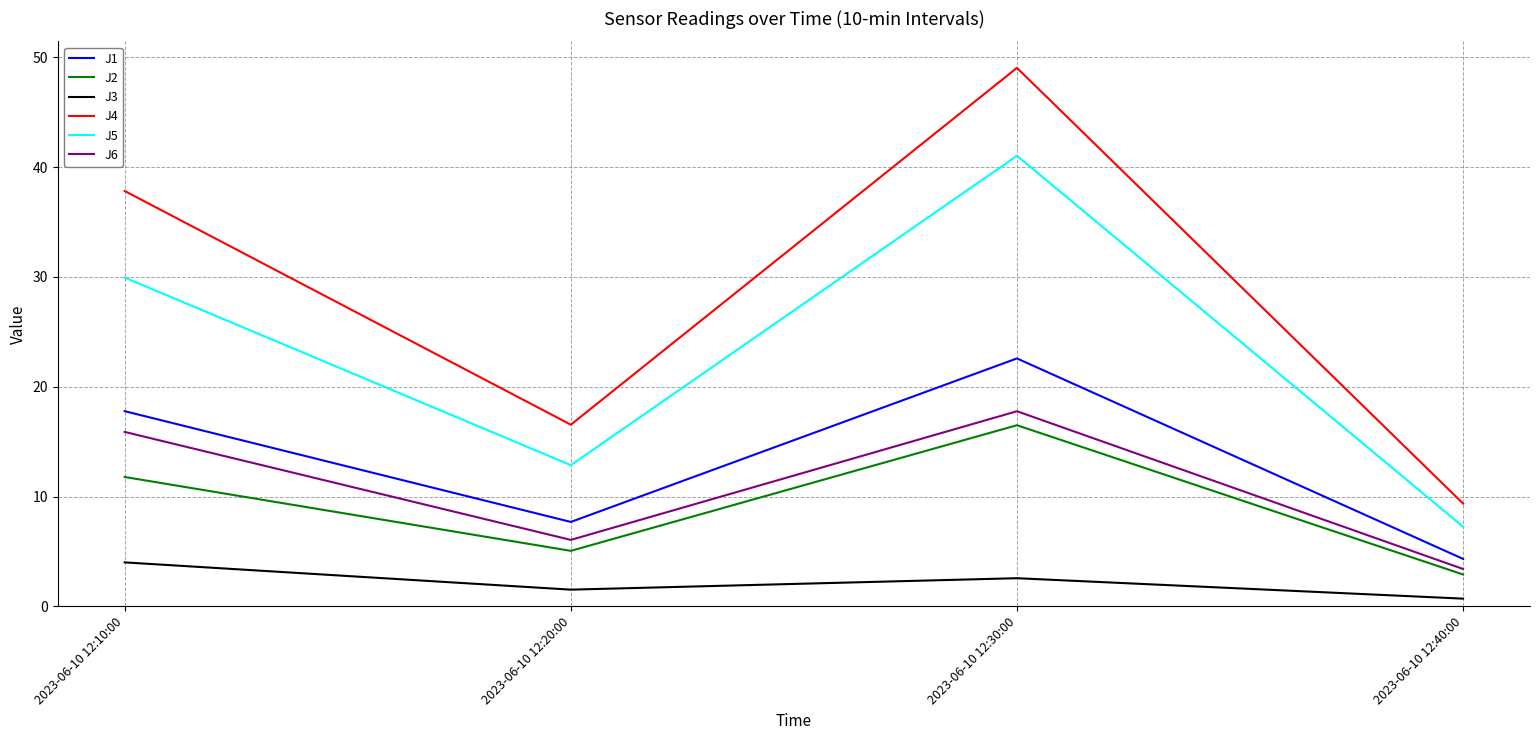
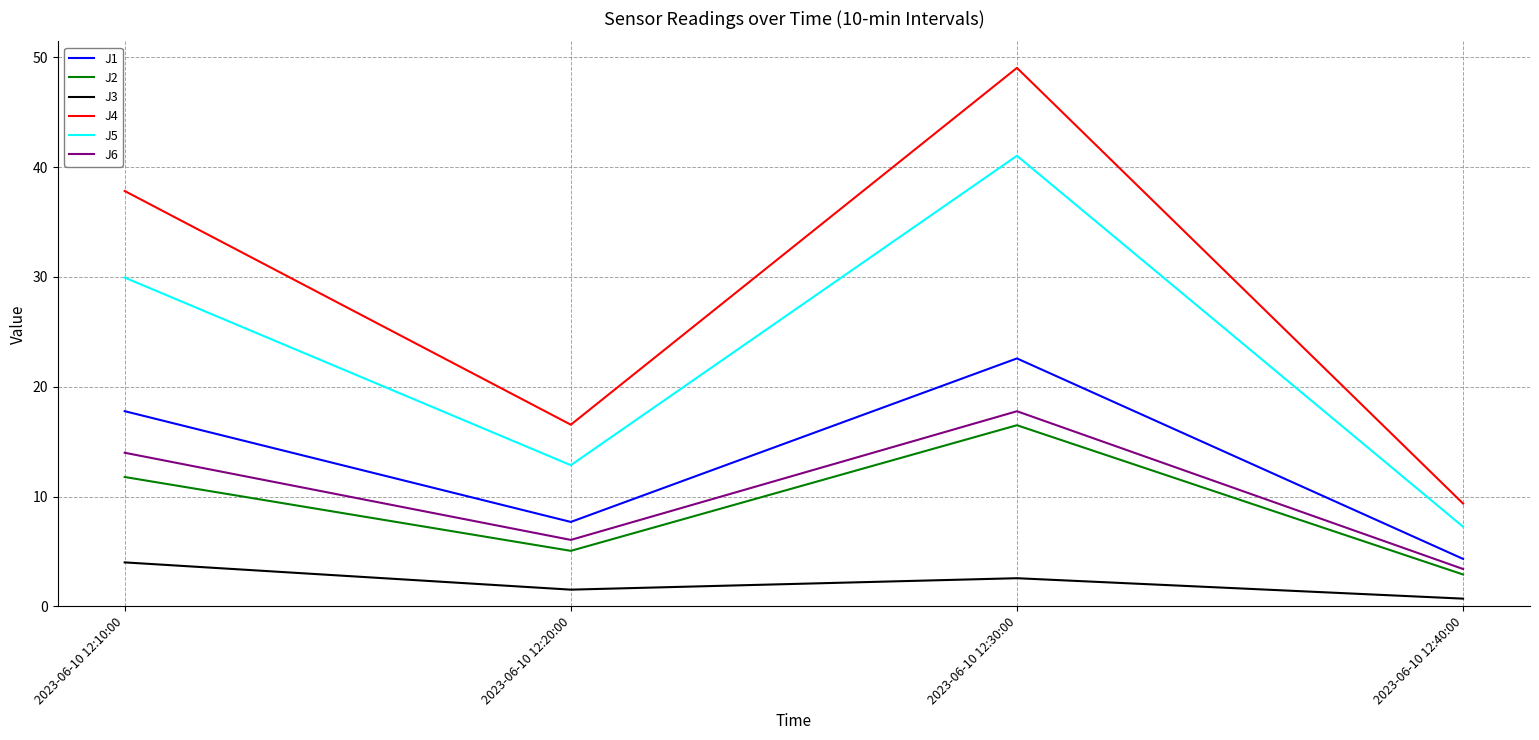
  {
    "J1": {
      "2023-06-10 12:10:00": 17.8,
      "2023-06-10 12:20:00": 7.7,
      "2023-06-10 12:30:00": 22.6,
      "2023-06-10 12:40:00": 4.3
    },
    "J2": {
      "2023-06-10 12:10:00": 11.8,
      "2023-06-10 12:20:00": 5.1,
      "2023-06-10 12:30:00": 16.5,
      "2023-06-10 12:40:00": 2.9
    },
    "J3": {
      "2023-06-10 12:10:00": 4.0,
      "2023-06-10 12:20:00": 1.5,
      "2023-06-10 12:30:00": 2.6,
      "2023-06-10 12:40:00": 0.7
    },
    "J4": {
      "2023-06-10 12:10:00": 37.8,
      "2023-06-10 12:20:00": 16.5,
      "2023-06-10 12:30:00": 49.0,
      "2023-06-10 12:40:00": 9.4
    },
    "J5": {
      "2023-06-10 12:10:00": 29.9,
      "2023-06-10 12:20:00": 12.9,
      "2023-06-10 12:30:00": 41.0,
      "2023-06-10 12:40:00": 7.3
    },
    "J6": {
-     "2023-06-10 12:10:00": 15.9,
+     "2023-06-10 12:10:00": 14.0,
      "2023-06-10 12:20:00": 6.1,
      "2023-06-10 12:30:00": 17.8,
      "2023-06-10 12:40:00": 3.4
    }
  }
